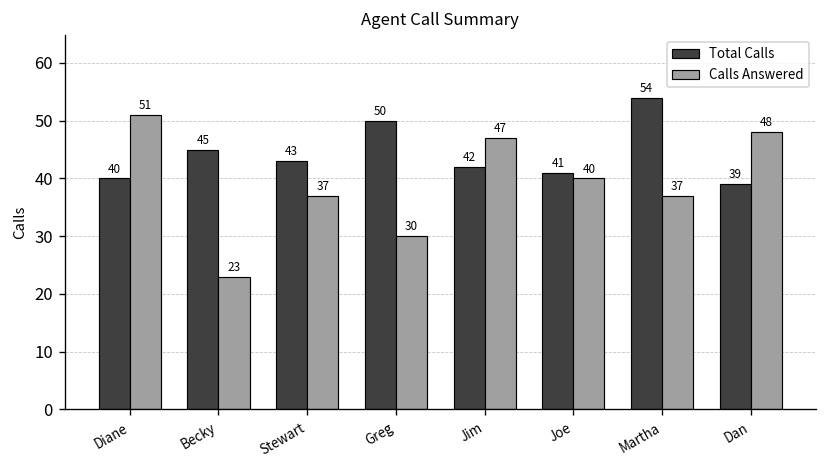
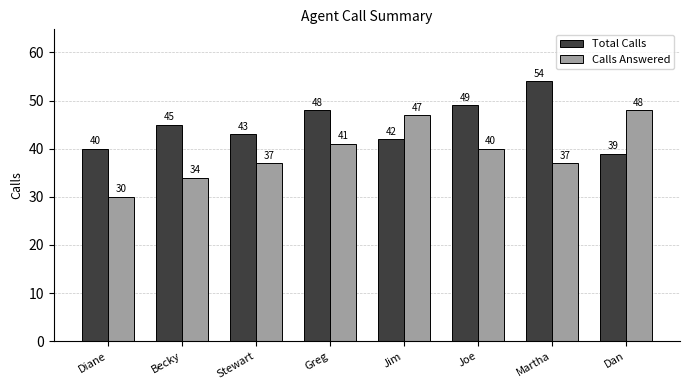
  {
    "Total Calls": {
      "Diane": 40,
      "Becky": 45,
      "Stewart": 43,
-     "Greg": 50,
+     "Greg": 48,
      "Jim": 42,
-     "Joe": 41,
+     "Joe": 49,
      "Martha": 54,
      "Dan": 39
    },
    "Calls Answered": {
-     "Diane": 51,
-     "Becky": 23,
+     "Diane": 30,
+     "Becky": 34,
      "Stewart": 37,
-     "Greg": 30,
+     "Greg": 41,
      "Jim": 47,
      "Joe": 40,
      "Martha": 37,
      "Dan": 48
    }
  }
